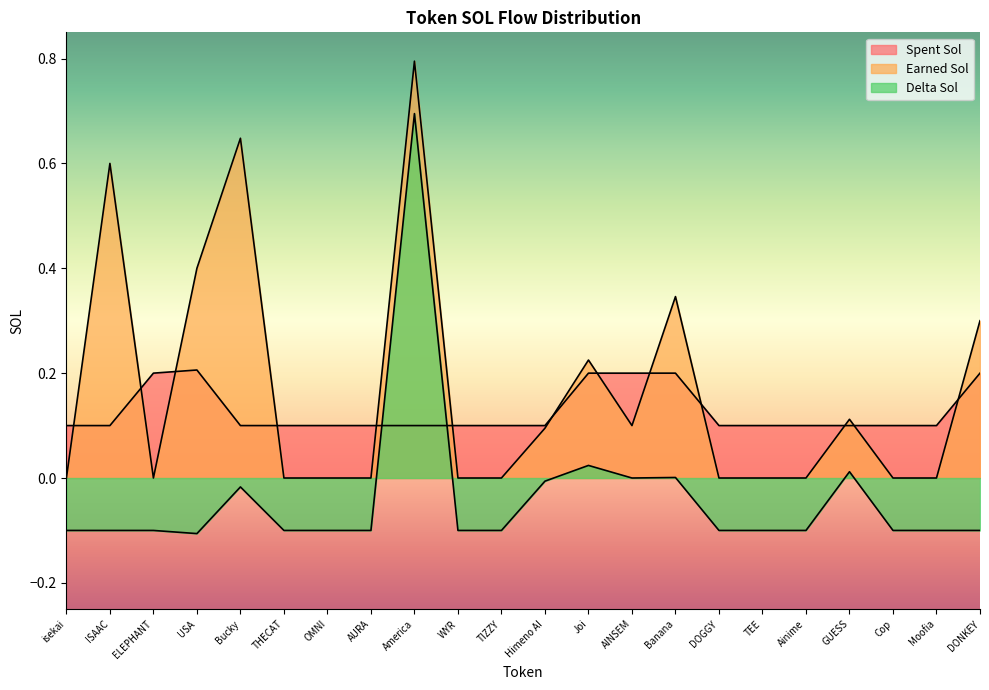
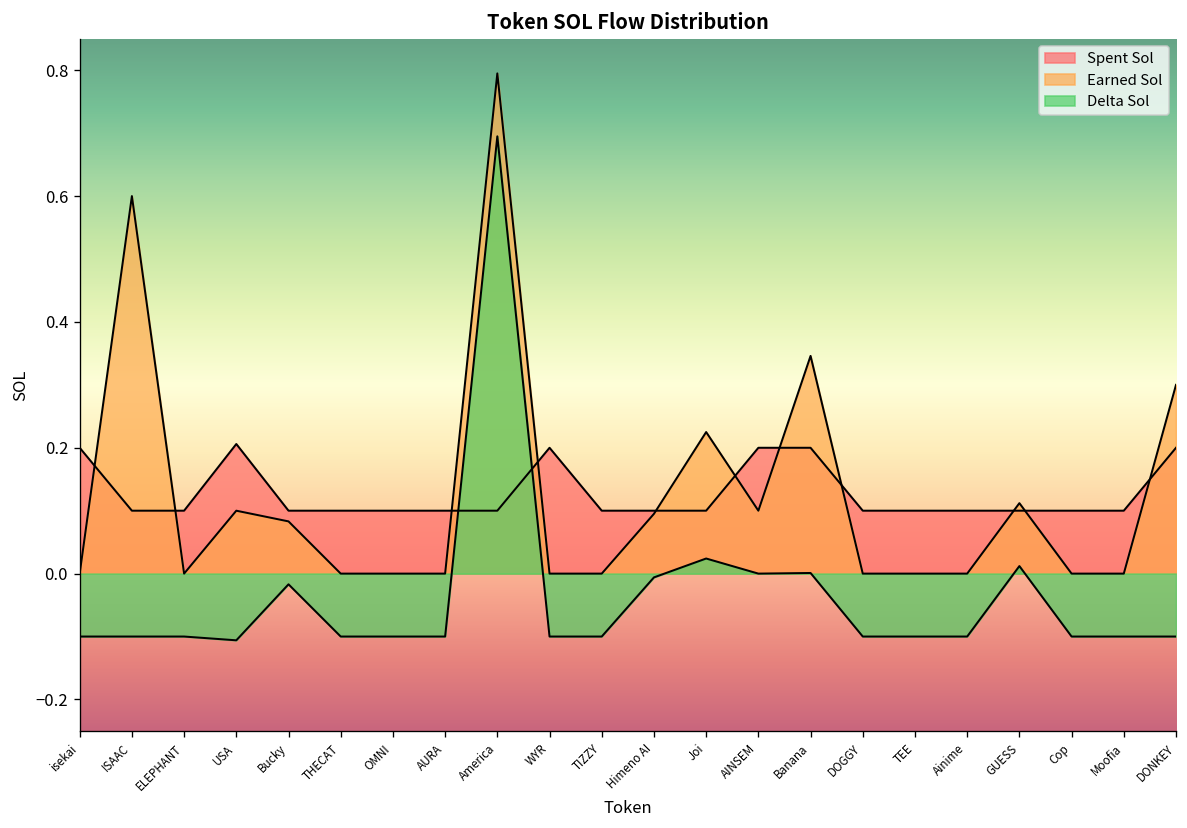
  {
    "Spent Sol": {
-     "isekai": 0.1,
+     "isekai": 0.2,
      "ISAAC": 0.1,
-     "ELEPHANT": 0.2,
+     "ELEPHANT": 0.1,
      "USA": 0.21,
      "Bucky": 0.1,
      "THECAT": 0.1,
      "OMNI": 0.1,
      "AURA": 0.1,
      "America": 0.1,
-     "WYR": 0.1,
+     "WYR": 0.2,
      "TIZZY": 0.1,
      "Himeno AI": 0.1,
-     "Joi": 0.2,
+     "Joi": 0.1,
      "AINSEM": 0.2,
      "Banana": 0.2,
      "DOGGY": 0.1,
      "TEE": 0.1,
      "Ainime": 0.1,
      "GUESS": 0.1,
      "Cop": 0.1,
      "Moofia": 0.1,
      "DONKEY": 0.2
    },
    "Earned Sol": {
      "ISAAC": 0.60,
-     "USA": 0.4,
-     "Bucky": 0.65,
+     "USA": 0.1,
+     "Bucky": 0.08,
      "America": 0.80,
      "Himeno AI": 0.10,
      "Joi": 0.23,
      "AINSEM": 0.10,
      "Banana": 0.35,
      "GUESS": 0.11,
      "DONKEY": 0.30
    }
  }
